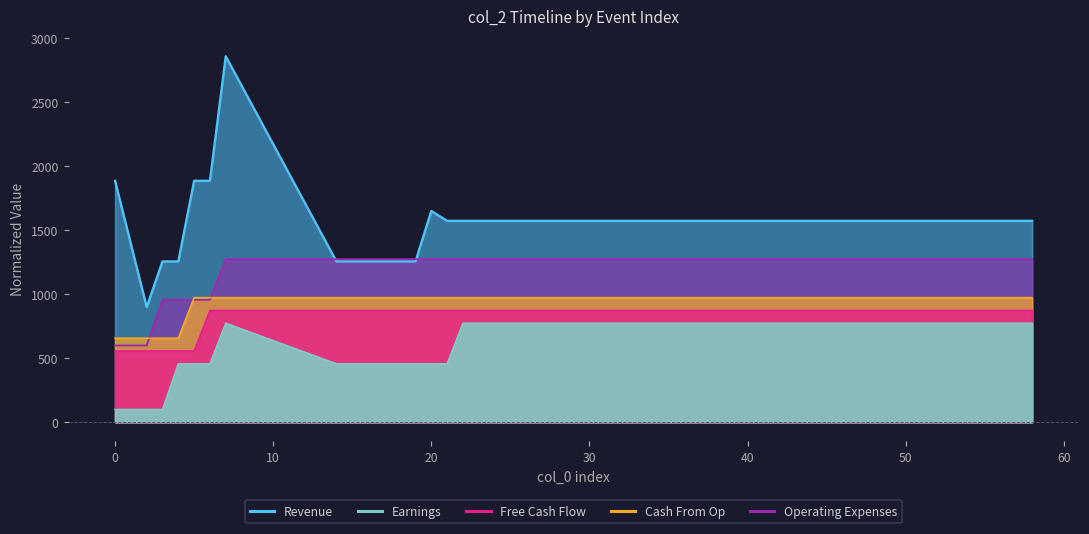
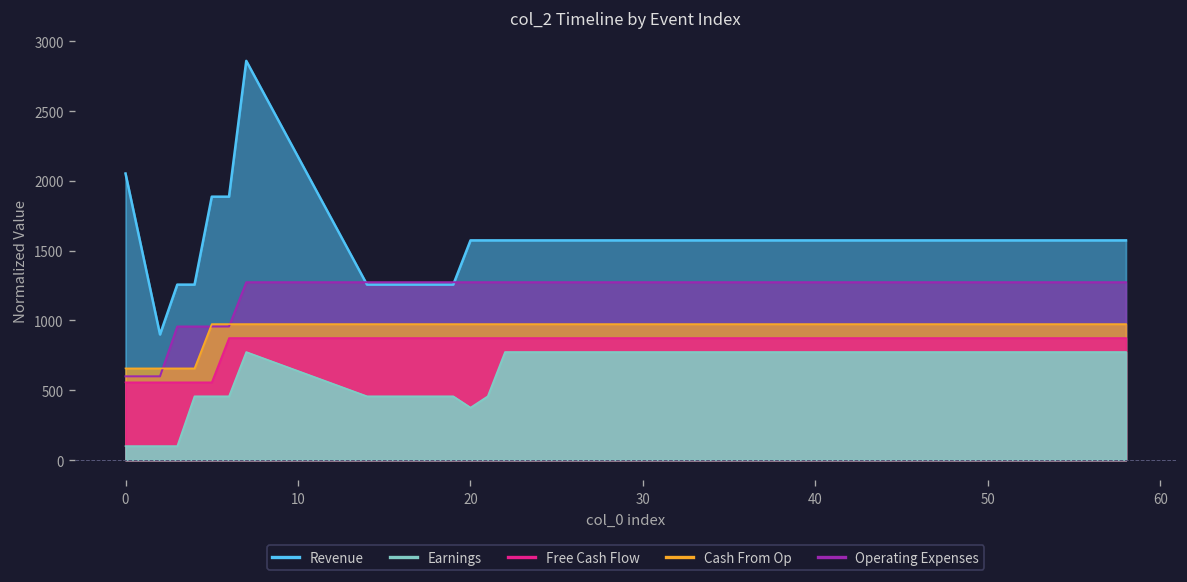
  {
    "Revenue": {
-     "0": 1890,
-     "20": 1650
+     "0": 2050,
+     "20": 1570
    },
    "Operating Expenses": {
      "0": 600,
      "20": 1270
    },
    "Cash From Op": {
      "0": 660,
      "20": 970
    },
    "Free Cash Flow": {
      "0": 560,
      "20": 870
    },
    "Earnings": {
      "0": 100,
-     "20": 460
+     "20": 380
    }
  }
